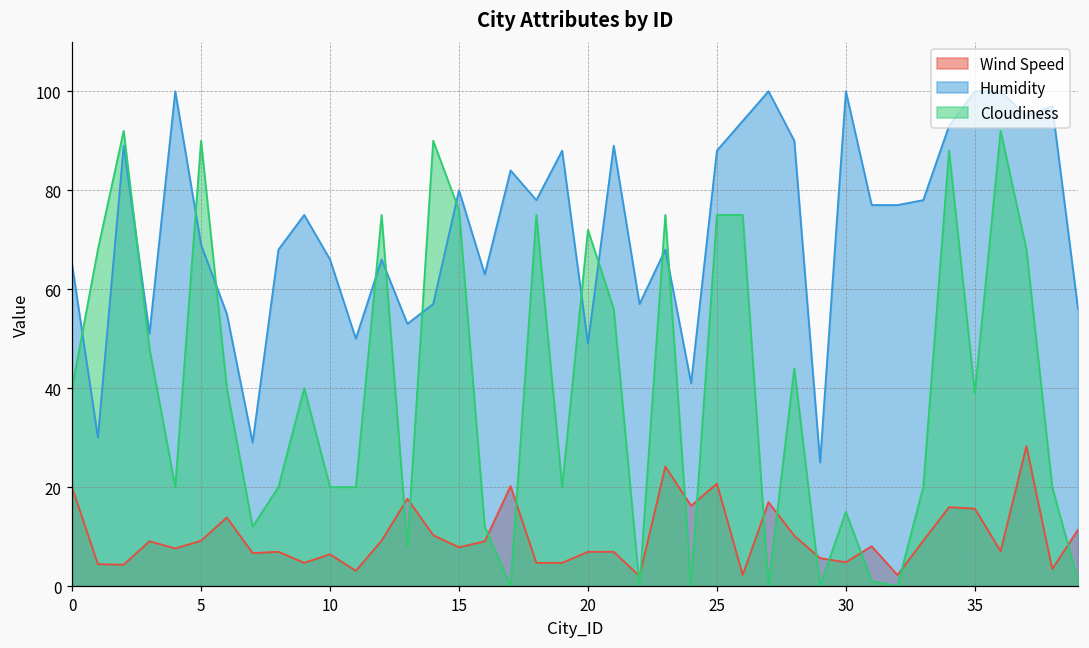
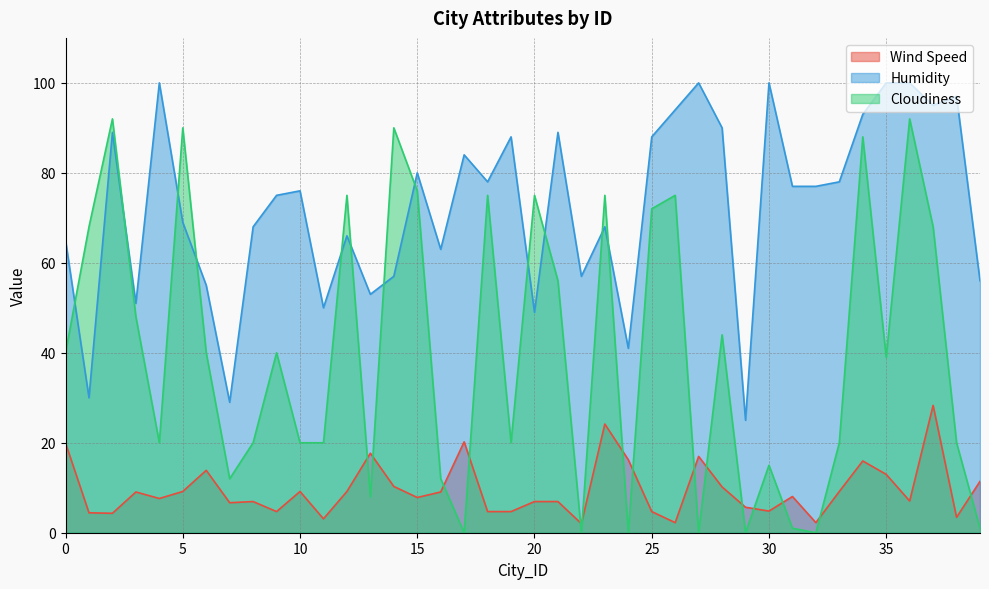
  {
    "Wind Speed": {
      "0": 20,
      "5": 9,
-     "10": 6,
+     "10": 9,
      "15": 8,
      "20": 7,
-     "25": 21,
+     "25": 5,
      "30": 5,
-     "35": 16
+     "35": 13
    },
    "Humidity": {
      "0": 65,
      "5": 69,
-     "10": 66,
+     "10": 76,
      "15": 80,
      "20": 49,
      "25": 88,
      "30": 100
    },
    "Cloudiness": {
      "0": 40,
      "5": 90,
      "10": 20,
      "15": 76,
-     "20": 72,
-     "25": 75,
+     "20": 75,
+     "25": 72,
      "30": 15,
      "35": 39
    }
  }
